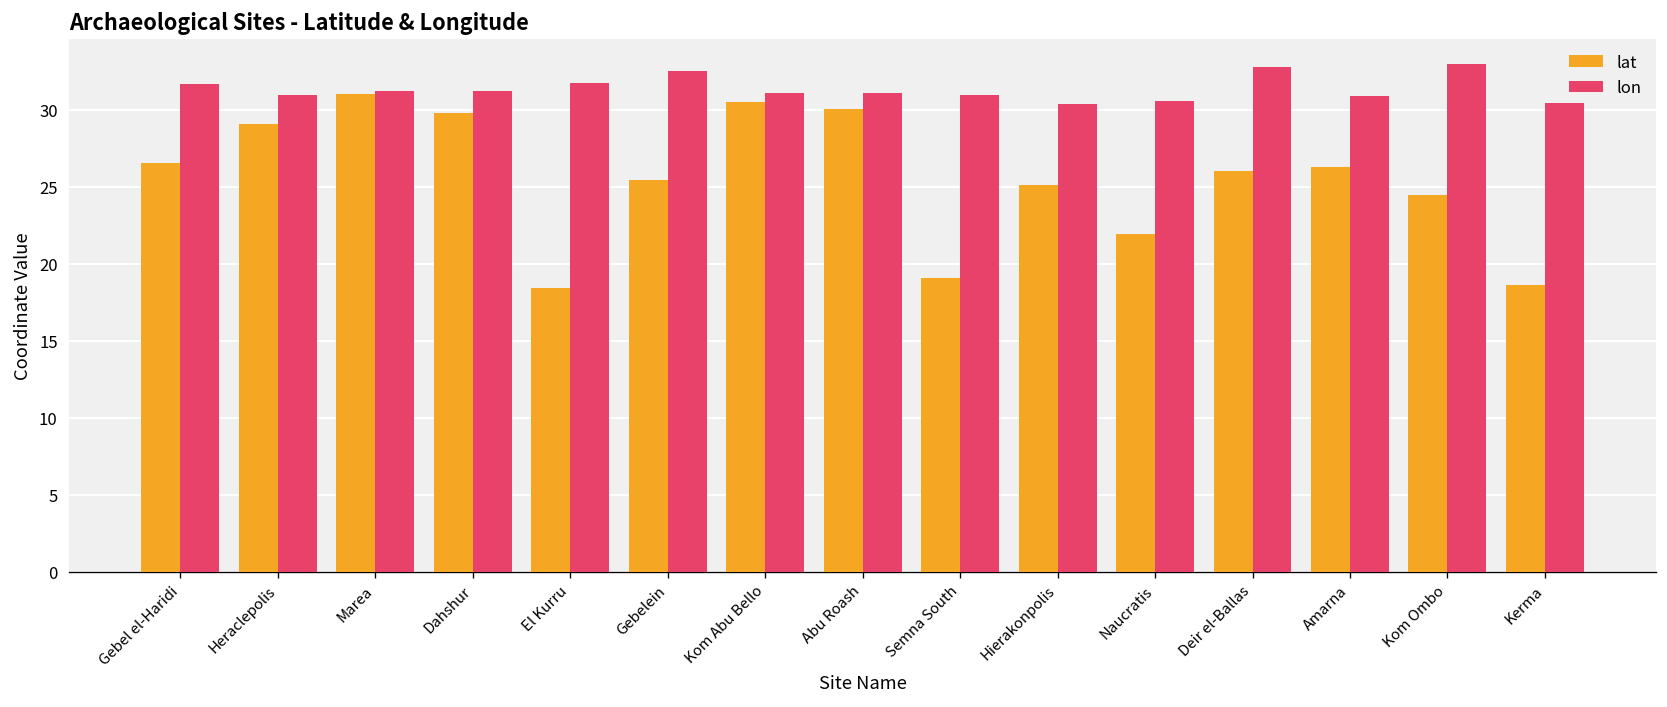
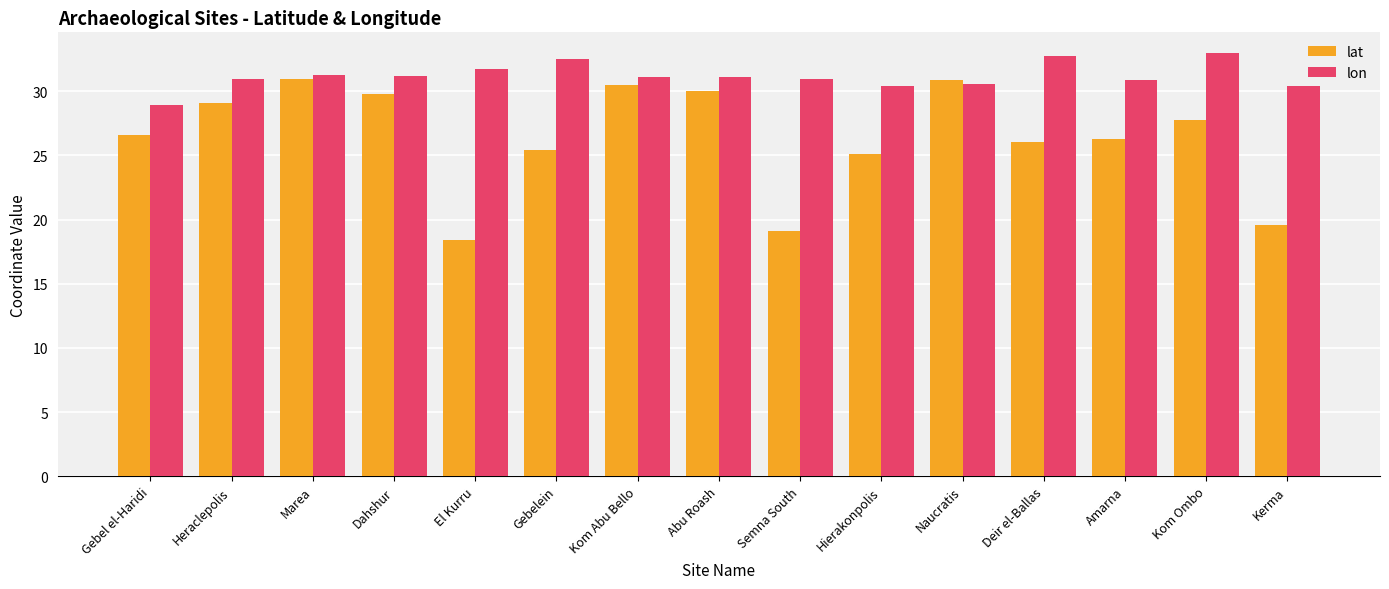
  {
    "lat": {
      "Gebel el-Haridi": 26.6,
      "Heraclepolis": 29.1,
      "Marea": 31.0,
      "Dahshur": 29.8,
      "El Kurru": 18.4,
      "Gebelein": 25.5,
      "Kom Abu Bello": 30.5,
      "Abu Roash": 30.0,
      "Semna South": 19.1,
      "Hierakonpolis": 25.1,
-     "Naucratis": 21.9,
+     "Naucratis": 30.9,
      "Deir el-Ballas": 26.0,
      "Amarna": 26.3,
-     "Kom Ombo": 24.5,
-     "Kerma": 18.6
+     "Kom Ombo": 27.8,
+     "Kerma": 19.6
    },
    "lon": {
-     "Gebel el-Haridi": 31.7,
+     "Gebel el-Haridi": 29.0,
      "Heraclepolis": 30.9,
      "Marea": 31.2,
      "Dahshur": 31.2,
      "El Kurru": 31.8,
      "Gebelein": 32.5,
      "Kom Abu Bello": 31.1,
      "Abu Roash": 31.1,
      "Semna South": 31.0,
      "Hierakonpolis": 30.4,
      "Naucratis": 30.6,
      "Deir el-Ballas": 32.8,
      "Amarna": 30.9,
      "Kom Ombo": 33.0,
      "Kerma": 30.4
    }
  }
